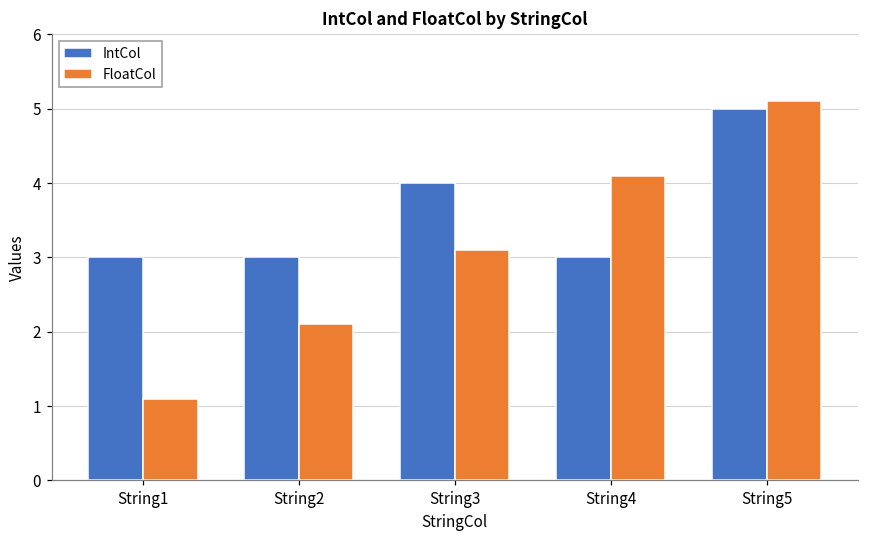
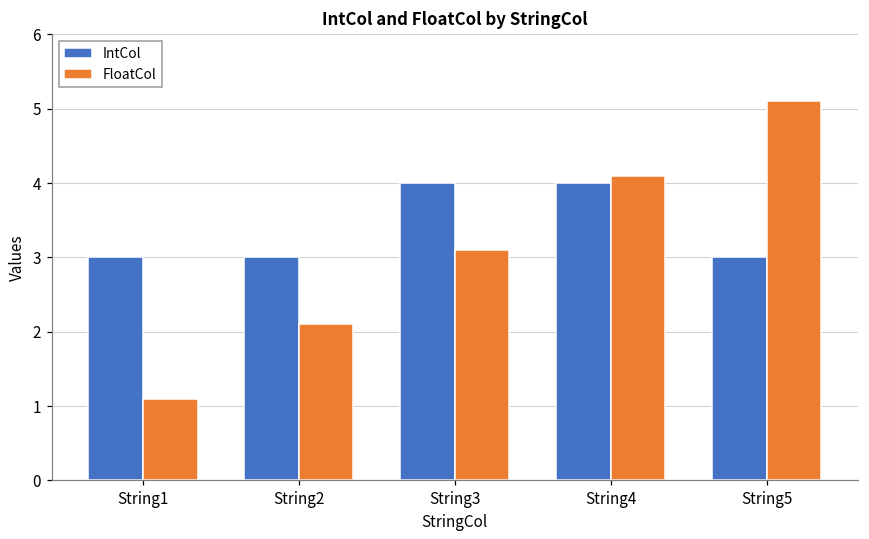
  {
    "IntCol": {
      "String1": 3,
      "String2": 3,
      "String3": 4,
-     "String4": 3,
-     "String5": 5
+     "String4": 4,
+     "String5": 3
    },
    "FloatCol": {
      "String1": 1.1,
      "String2": 2.1,
      "String3": 3.1,
      "String4": 4.1,
      "String5": 5.1
    }
  }
